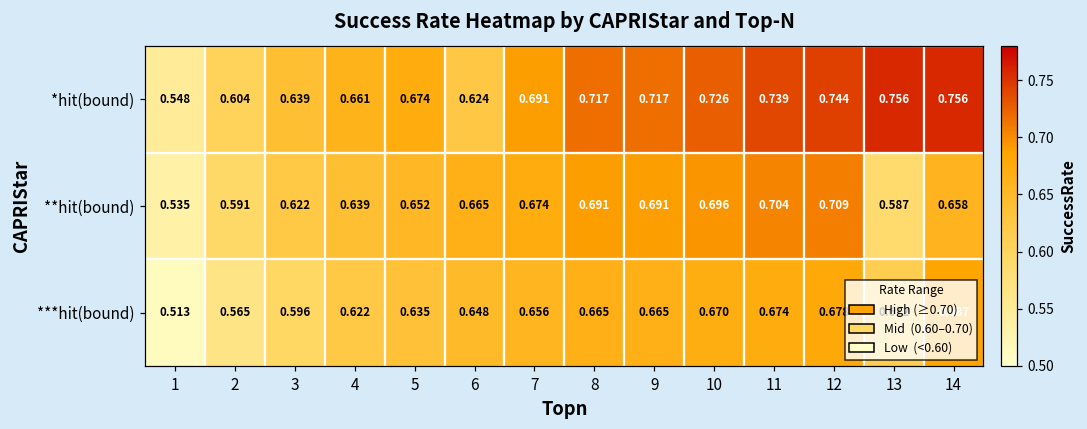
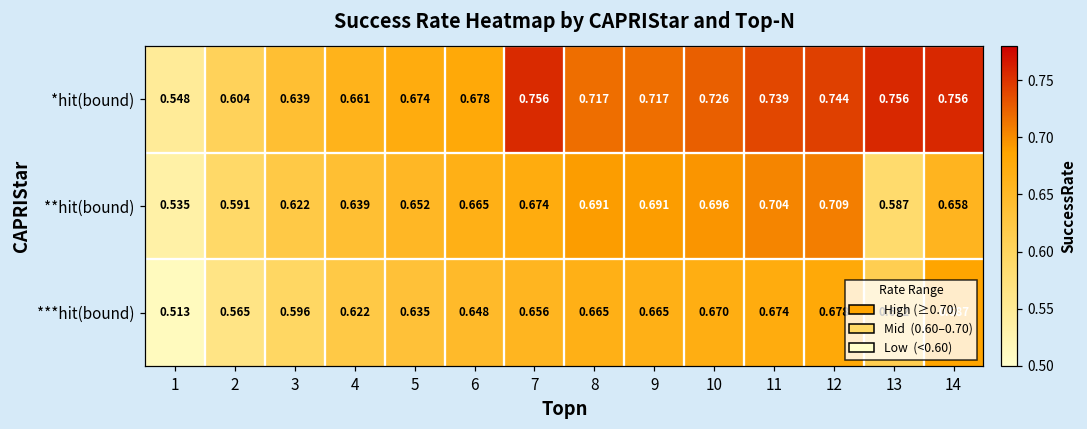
  {
    "*hit(bound)": {
      "1": 0.548,
      "2": 0.604,
      "3": 0.639,
      "4": 0.661,
      "5": 0.674,
-     "6": 0.624,
-     "7": 0.691,
+     "6": 0.678,
+     "7": 0.756,
      "8": 0.717,
      "9": 0.717,
      "10": 0.726,
      "11": 0.739,
      "12": 0.744,
      "13": 0.756,
      "14": 0.756
    },
    "**hit(bound)": {
      "1": 0.535,
      "2": 0.591,
      "3": 0.622,
      "4": 0.639,
      "5": 0.652,
      "6": 0.665,
      "7": 0.674,
      "8": 0.691,
      "9": 0.691,
      "10": 0.696,
      "11": 0.704,
      "12": 0.709,
      "13": 0.587,
      "14": 0.658
    },
    "***hit(bound)": {
      "1": 0.513,
      "2": 0.565,
      "3": 0.596,
      "4": 0.622,
      "5": 0.635,
      "6": 0.648,
      "7": 0.656,
      "8": 0.665,
      "9": 0.665,
      "10": 0.670,
      "11": 0.674
    }
  }
